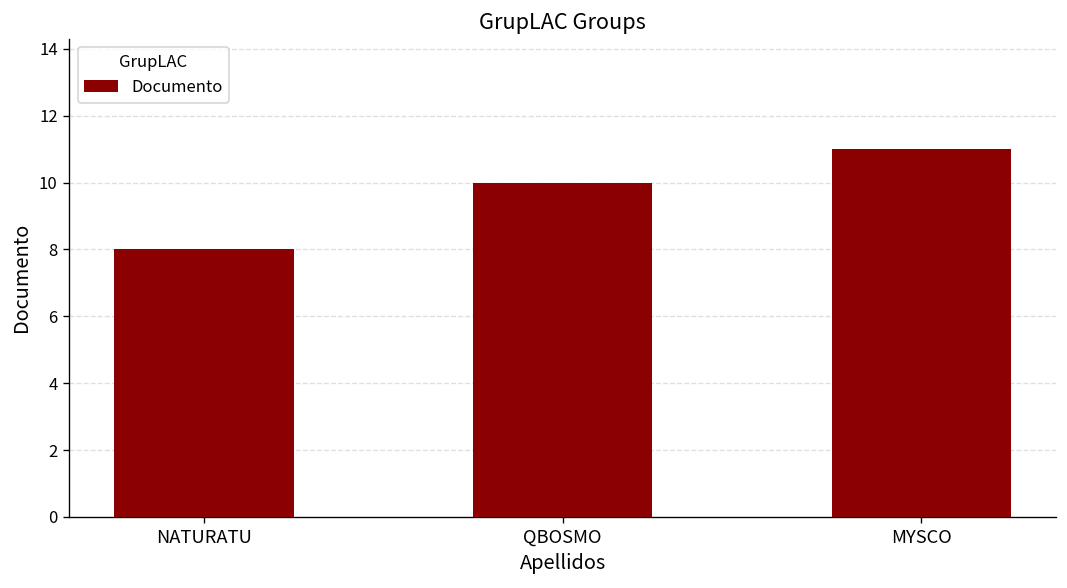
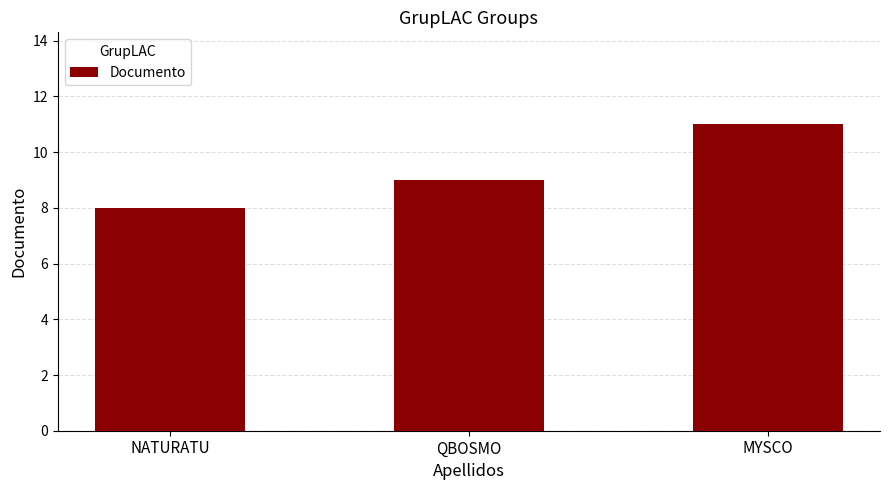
  {
    "NATURATU": 8,
-   "QBOSMO": 10,
+   "QBOSMO": 9,
    "MYSCO": 11
  }
